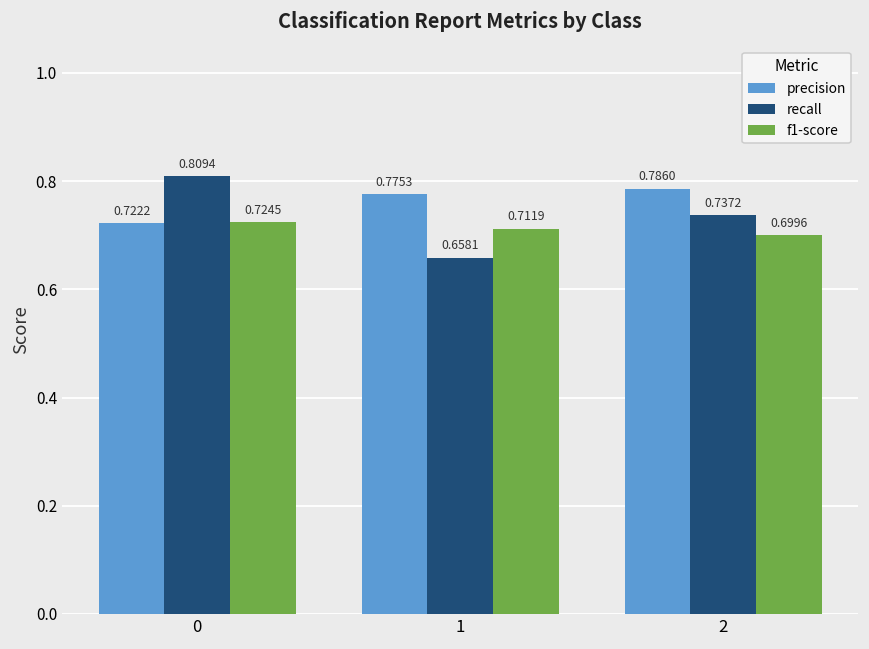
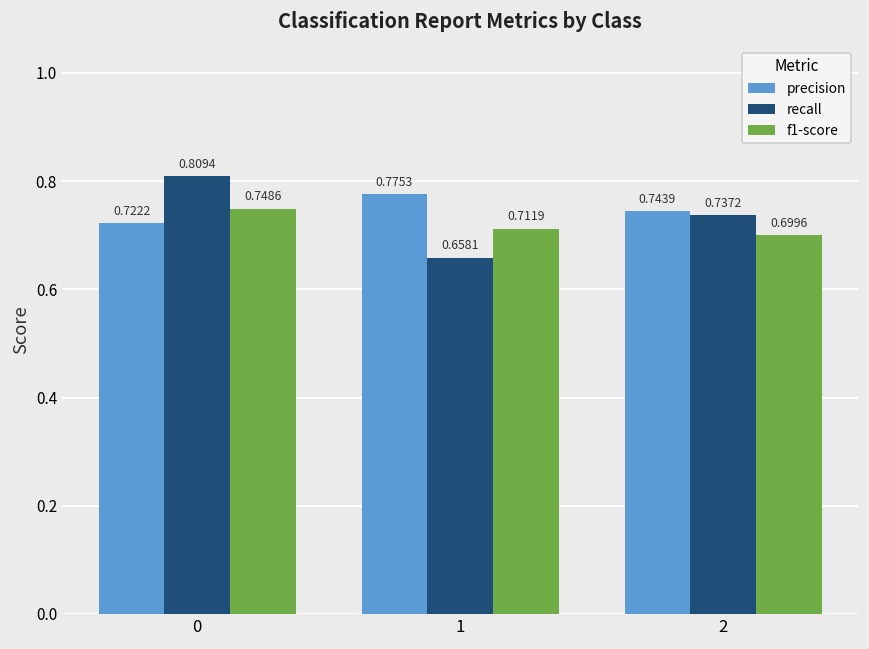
  {
    "precision": {
      "0": 0.7222,
      "1": 0.7753,
-     "2": 0.7860
+     "2": 0.7439
    },
    "recall": {
      "0": 0.8094,
      "1": 0.6581,
      "2": 0.7372
    },
    "f1-score": {
-     "0": 0.7245,
+     "0": 0.7486,
      "1": 0.7119,
      "2": 0.6996
    }
  }
